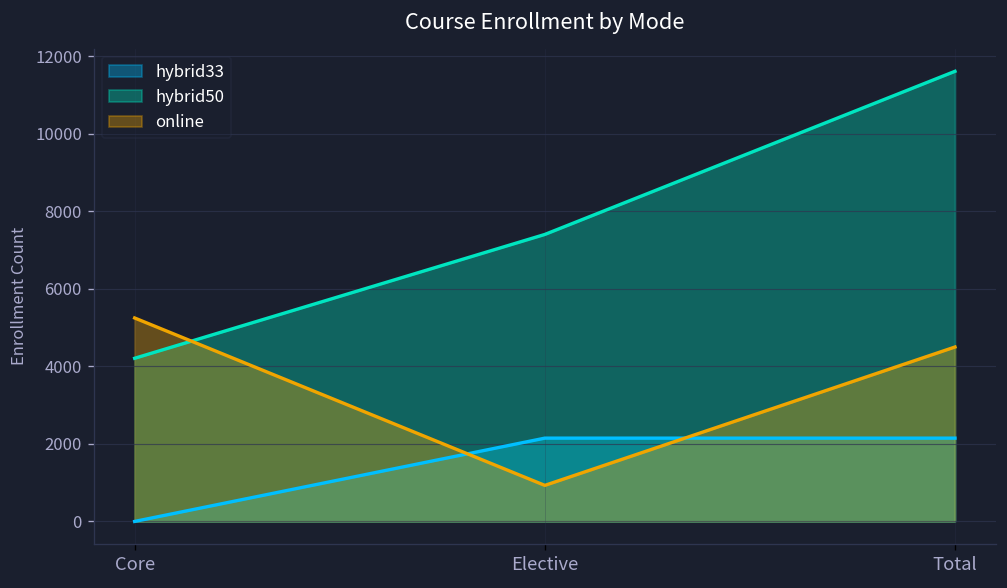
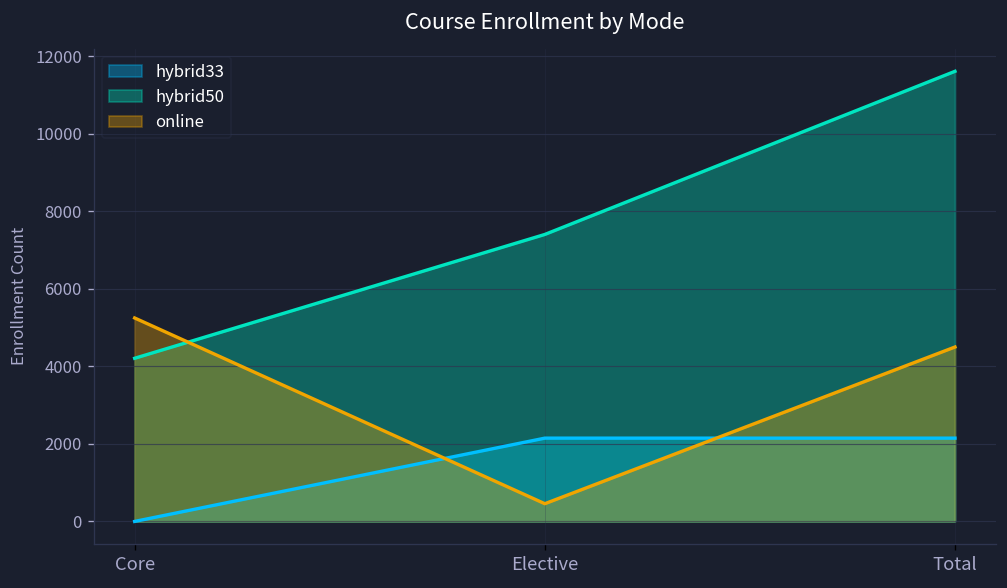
  {
    "online": {
      "Core": 5200,
-     "Elective": 900,
+     "Elective": 500,
      "Total": 4500
    }
  }
